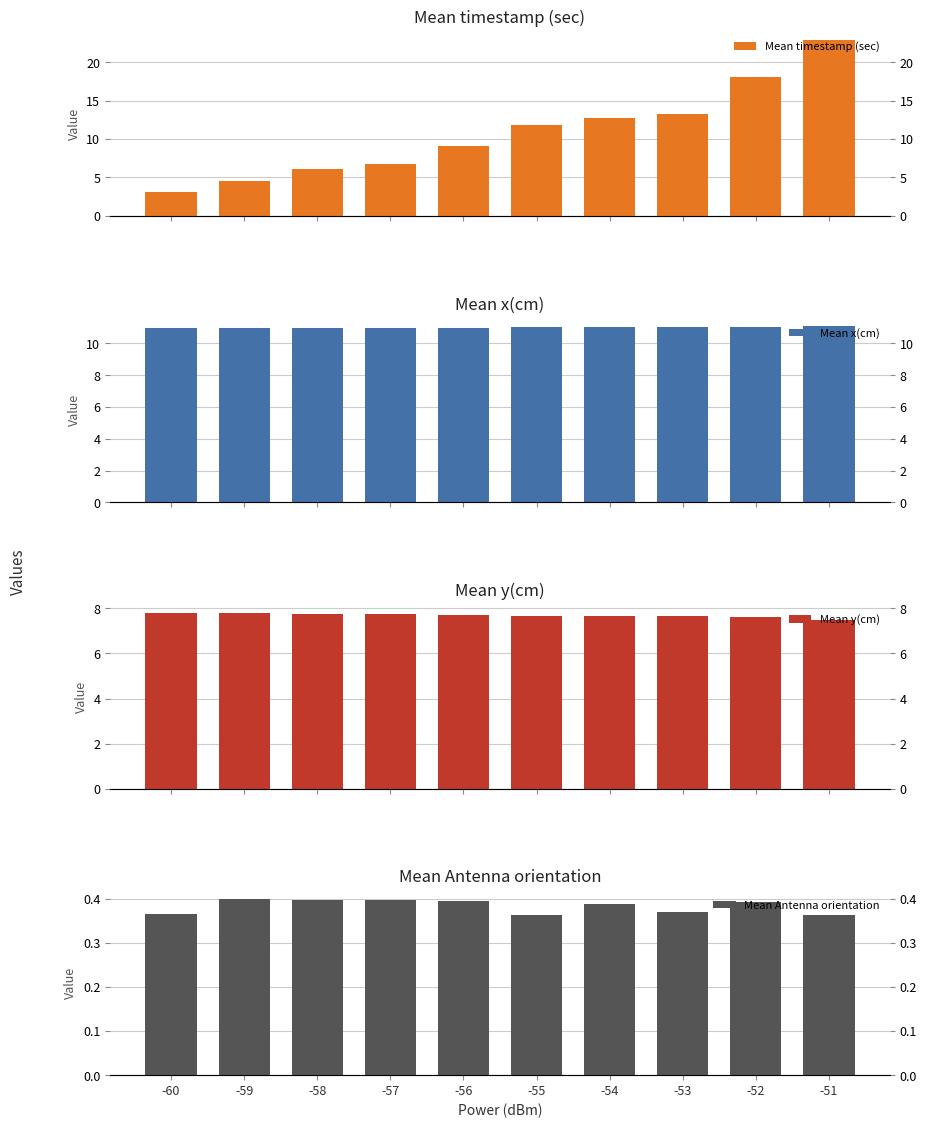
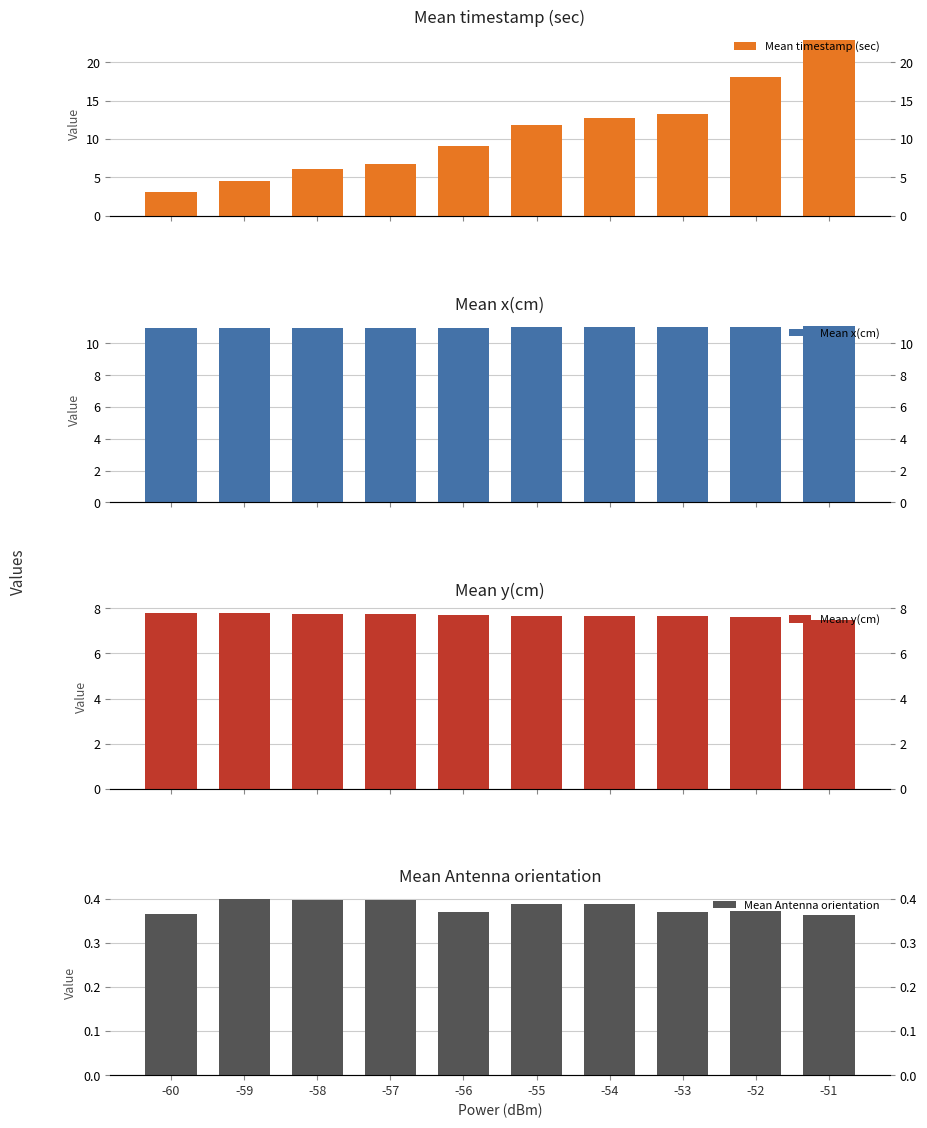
  {
    "Mean Antenna orientation": {
      "-60": 0.37,
      "-59": 0.40,
      "-58": 0.40,
      "-57": 0.40,
-     "-56": 0.39,
-     "-55": 0.36,
+     "-56": 0.37,
+     "-55": 0.39,
      "-54": 0.39,
      "-53": 0.37,
-     "-52": 0.39,
+     "-52": 0.37,
      "-51": 0.36
    }
  }
